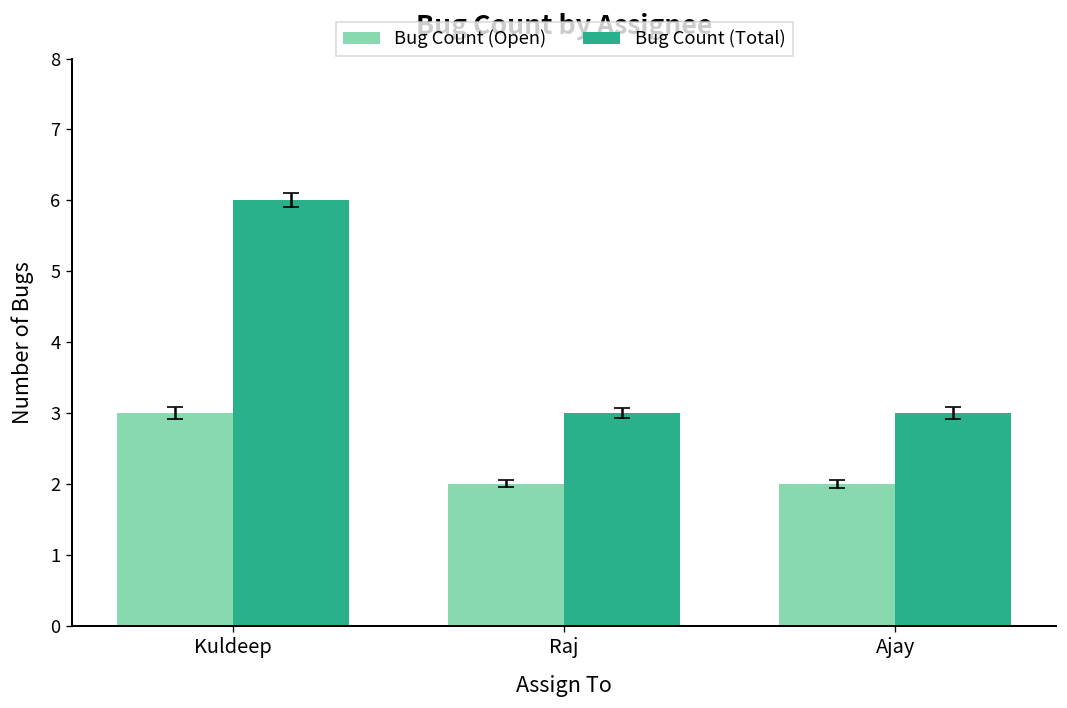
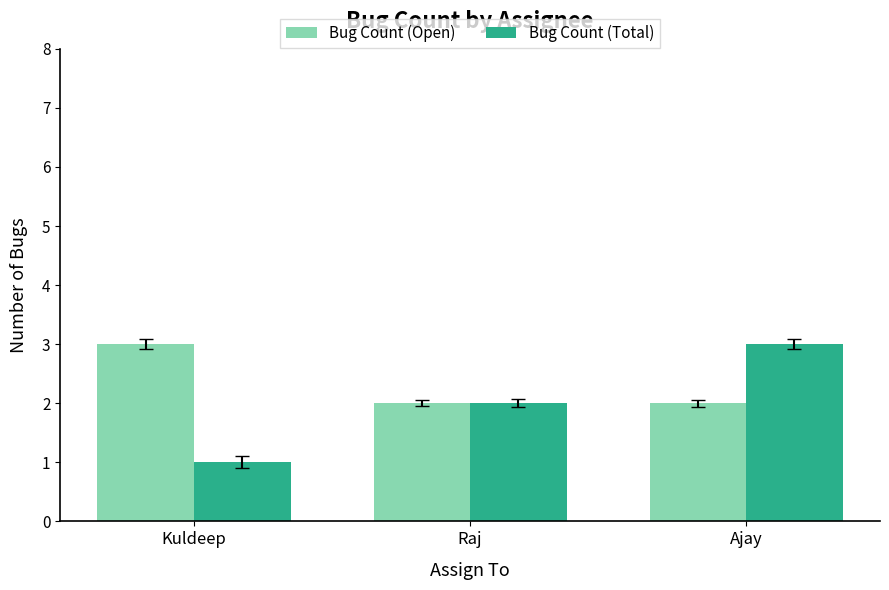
  {
    "Bug Count (Open)": {
      "Kuldeep": 3,
      "Raj": 2,
      "Ajay": 2
    },
    "Bug Count (Total)": {
-     "Kuldeep": 6,
-     "Raj": 3,
+     "Kuldeep": 1,
+     "Raj": 2,
      "Ajay": 3
    }
  }
